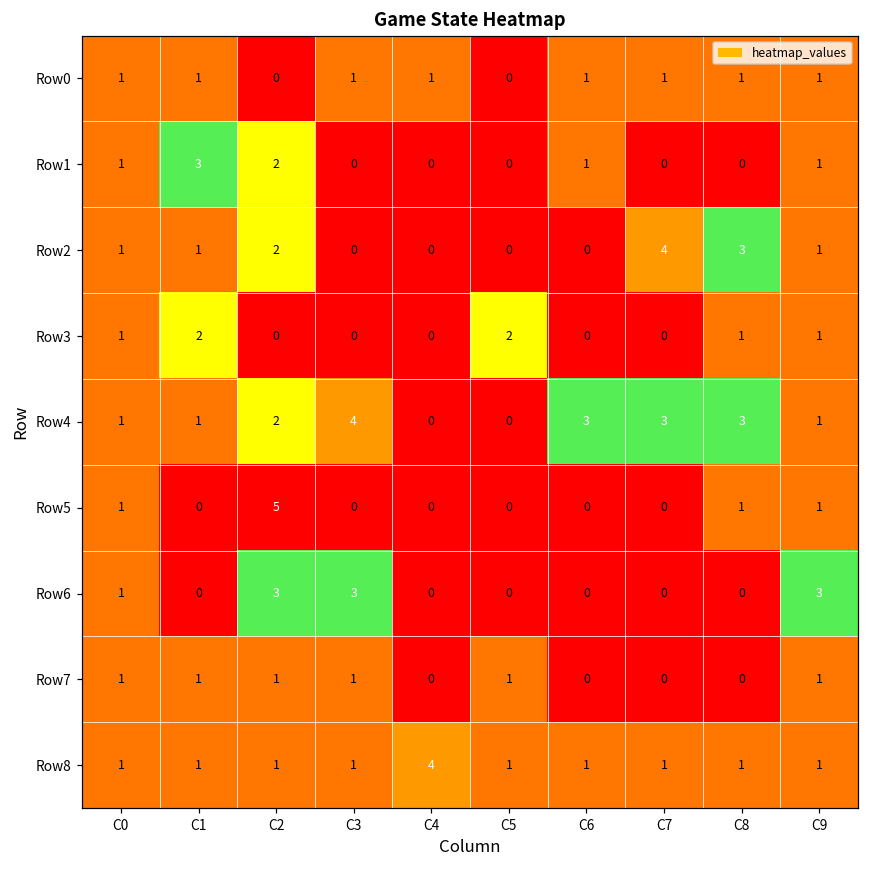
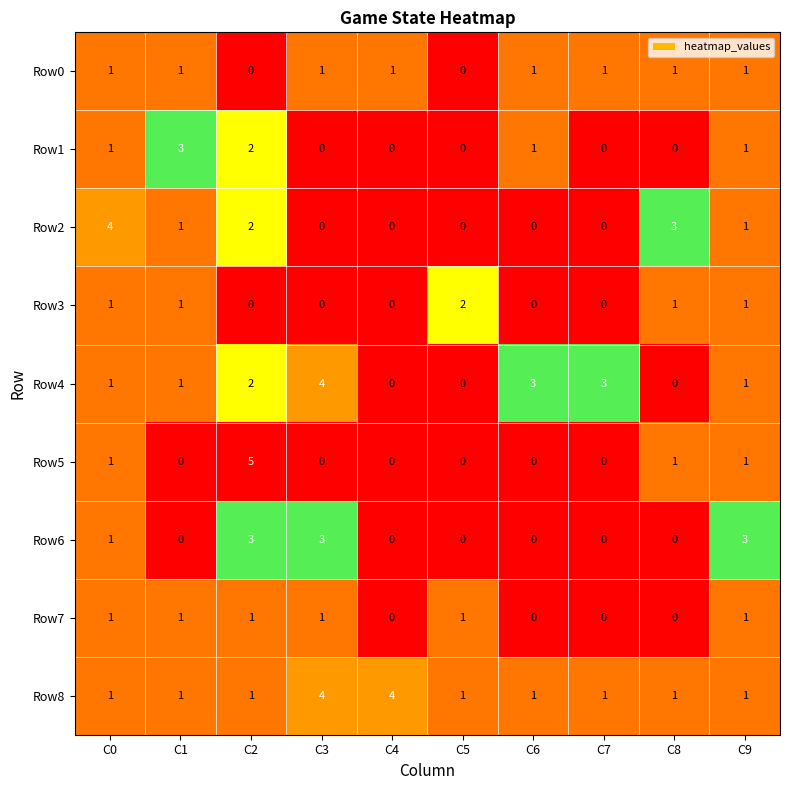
  {
    "Row0": {
      "C0": 1,
      "C1": 1,
      "C2": 0,
      "C3": 1,
      "C4": 1,
      "C5": 0,
      "C6": 1,
      "C7": 1,
      "C8": 1,
      "C9": 1
    },
    "Row1": {
      "C0": 1,
      "C1": 3,
      "C2": 2,
      "C3": 0,
      "C4": 0,
      "C5": 0,
      "C6": 1,
      "C7": 0,
      "C8": 0,
      "C9": 1
    },
    "Row2": {
-     "C0": 1,
+     "C0": 4,
      "C1": 1,
      "C2": 2,
      "C3": 0,
      "C4": 0,
      "C5": 0,
      "C6": 0,
-     "C7": 4,
+     "C7": 0,
      "C8": 3,
      "C9": 1
    },
    "Row3": {
      "C0": 1,
-     "C1": 2,
+     "C1": 1,
      "C2": 0,
      "C3": 0,
      "C4": 0,
      "C5": 2,
      "C6": 0,
      "C7": 0,
      "C8": 1,
      "C9": 1
    },
    "Row4": {
      "C0": 1,
      "C1": 1,
      "C2": 2,
      "C3": 4,
      "C4": 0,
      "C5": 0,
      "C6": 3,
      "C7": 3,
-     "C8": 3,
+     "C8": 0,
      "C9": 1
    },
    "Row5": {
      "C0": 1,
      "C1": 0,
      "C2": 5,
      "C3": 0,
      "C4": 0,
      "C5": 0,
      "C6": 0,
      "C7": 0,
      "C8": 1,
      "C9": 1
    },
    "Row6": {
      "C0": 1,
      "C1": 0,
      "C2": 3,
      "C3": 3,
      "C4": 0,
      "C5": 0,
      "C6": 0,
      "C7": 0,
      "C8": 0,
      "C9": 3
    },
    "Row7": {
      "C0": 1,
      "C1": 1,
      "C2": 1,
      "C3": 1,
      "C4": 0,
      "C5": 1,
      "C6": 0,
      "C7": 0,
      "C8": 0,
      "C9": 1
    },
    "Row8": {
      "C0": 1,
      "C1": 1,
      "C2": 1,
-     "C3": 1,
+     "C3": 4,
      "C4": 4,
      "C5": 1,
      "C6": 1,
      "C7": 1,
      "C8": 1,
      "C9": 1
    }
  }
